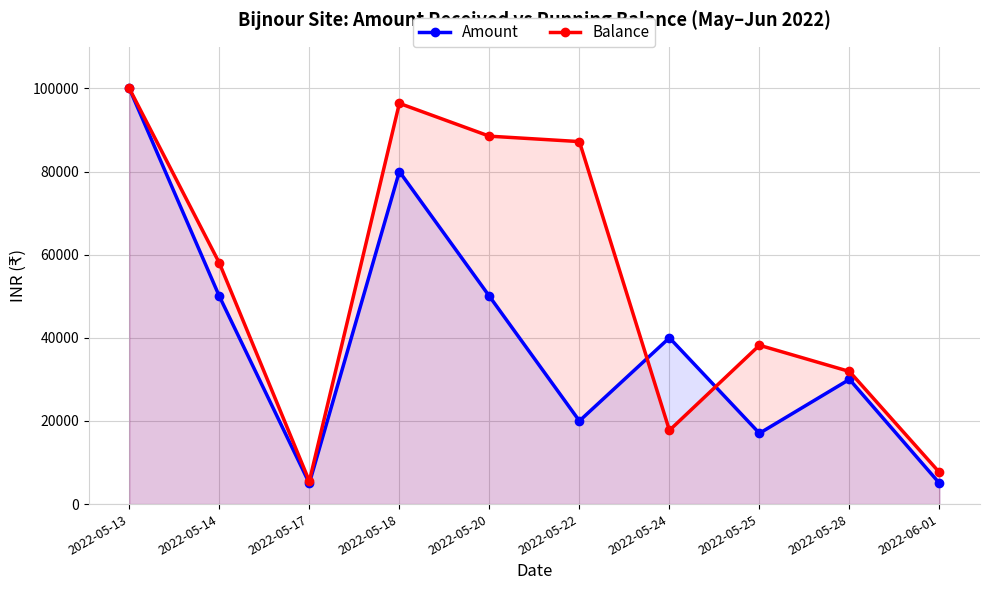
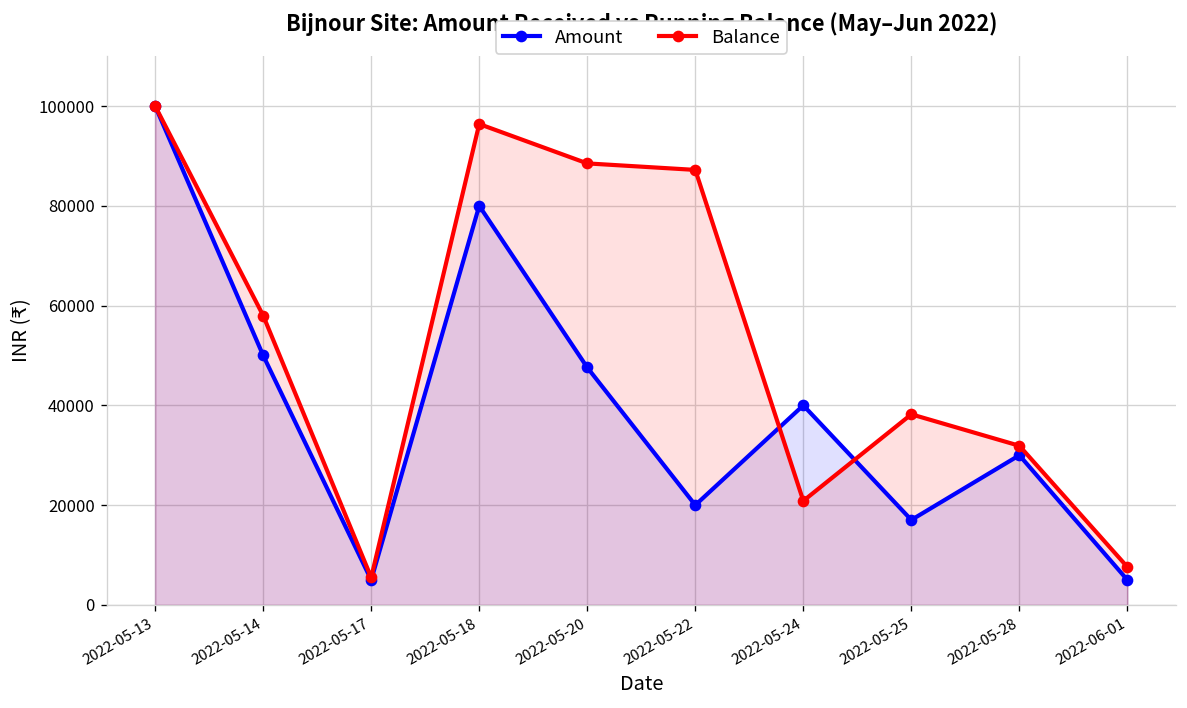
  {
    "Amount": {
      "2022-05-14": 50000,
      "2022-05-18": 80000,
-     "2022-05-20": 50000,
+     "2022-05-20": 48000,
      "2022-05-22": 20000,
      "2022-05-24": 40000,
      "2022-05-25": 17000,
      "2022-05-28": 30000,
      "2022-06-01": 5000
    },
    "Balance": {
      "2022-05-14": 58000,
      "2022-05-18": 96000,
      "2022-05-20": 89000,
      "2022-05-22": 87000,
-     "2022-05-24": 18000,
+     "2022-05-24": 21000,
      "2022-05-25": 38000,
      "2022-05-28": 32000,
      "2022-06-01": 8000
    }
  }
